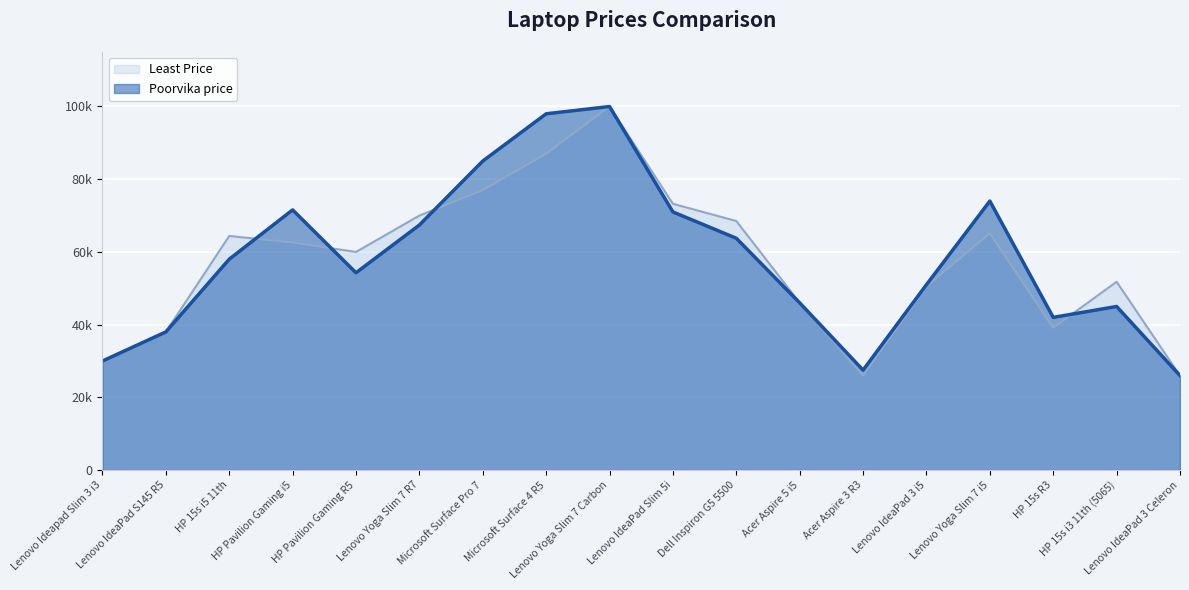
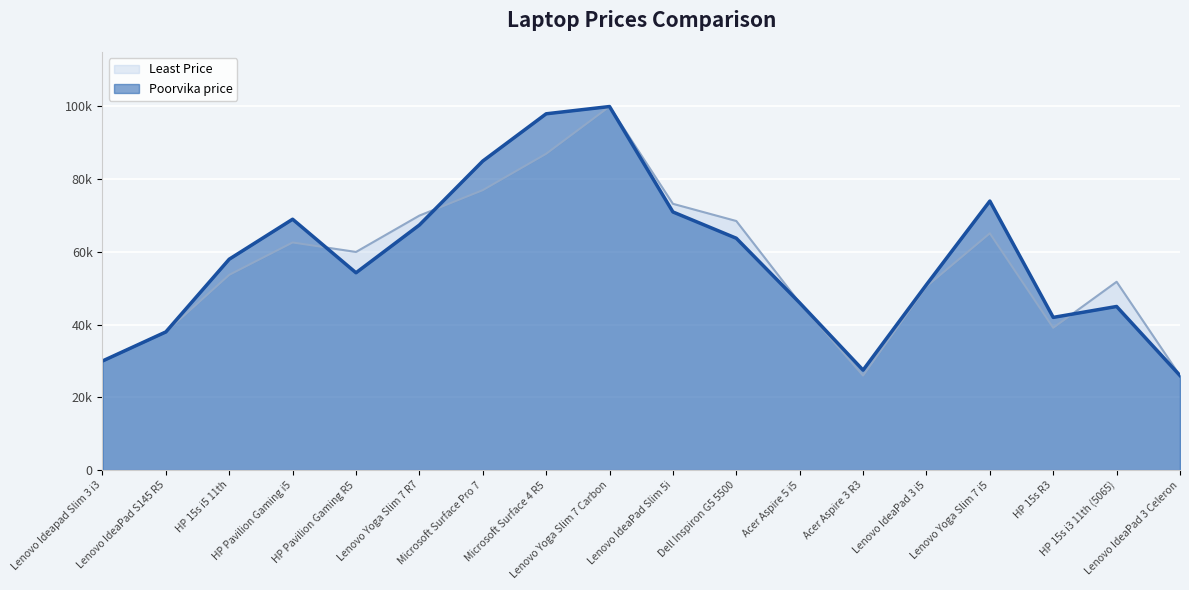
  {
    "Least Price": {
-     "HP 15s i5 11th": 64000,
+     "HP 15s i5 11th": 54000,
      "HP Pavilion Gaming i5": 63000,
      "HP Pavilion Gaming R5": 60000,
      "Lenovo Yoga Slim 7 R7": 70000,
      "Microsoft Surface Pro 7": 77000,
      "Microsoft Surface 4 R5": 87000,
      "Lenovo IdeaPad Slim 5i": 73000,
      "Dell Inspiron G5 5500": 68000,
      "Acer Aspire 3 R3": 26000,
      "Lenovo Yoga Slim 7 i5": 65000,
      "HP 15s R3": 39000,
      "HP 15s i3 11th (5065)": 52000
    },
    "Poorvika price": {
      "HP 15s i5 11th": 58000,
-     "HP Pavilion Gaming i5": 72000,
+     "HP Pavilion Gaming i5": 69000,
      "HP Pavilion Gaming R5": 54000,
      "Lenovo Yoga Slim 7 R7": 67000,
      "Microsoft Surface Pro 7": 85000,
      "Microsoft Surface 4 R5": 98000,
      "Lenovo IdeaPad Slim 5i": 71000,
      "Dell Inspiron G5 5500": 64000,
      "Acer Aspire 3 R3": 27000,
      "Lenovo Yoga Slim 7 i5": 74000,
      "HP 15s R3": 42000,
      "HP 15s i3 11th (5065)": 45000
    }
  }
